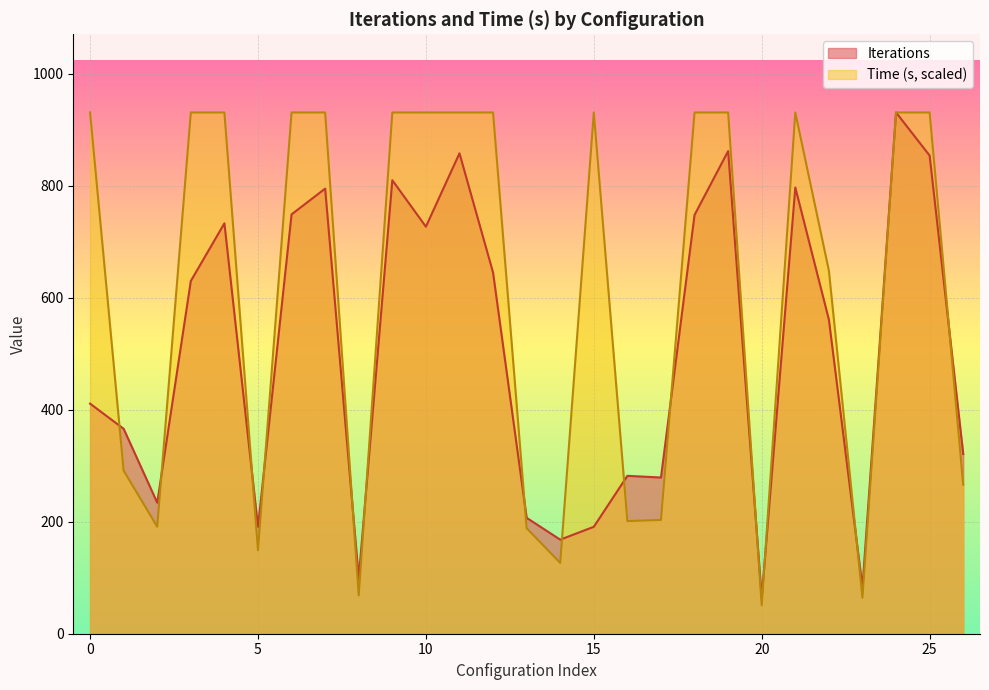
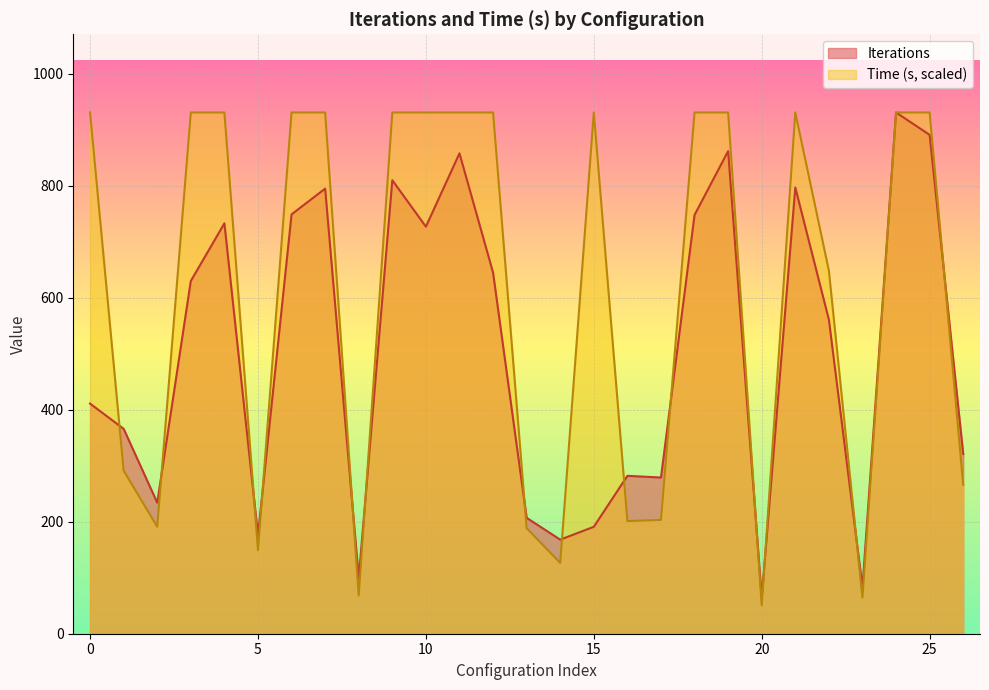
  {
    "Iterations": {
-     "5": 190,
+     "5": 180,
      "10": 730,
      "15": 190,
      "20": 60,
-     "25": 850
+     "25": 890
    },
    "Time (s, scaled)": {
      "5": 150,
      "10": 930,
      "15": 930,
      "20": 50,
      "25": 930
    }
  }
